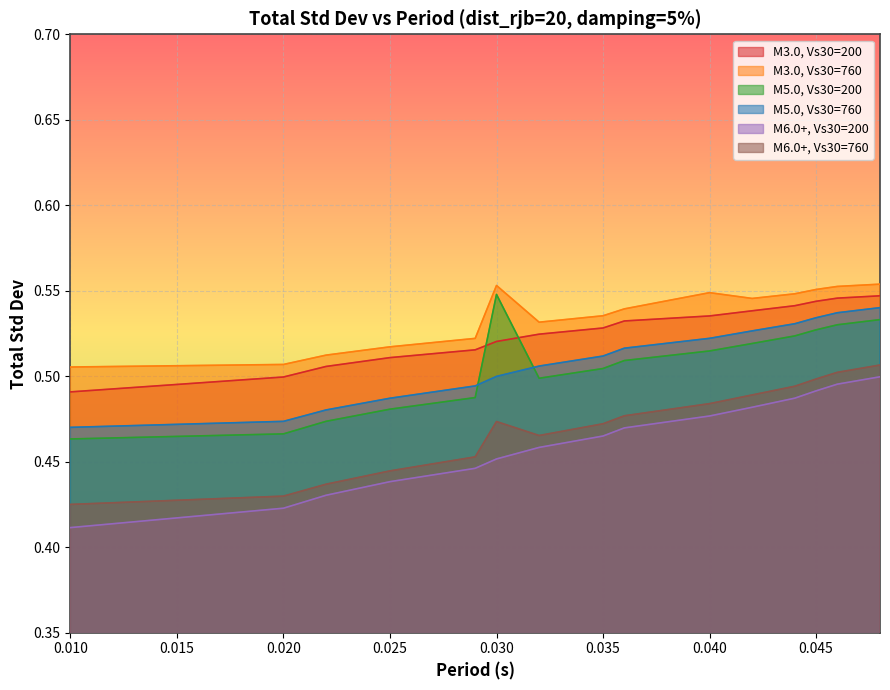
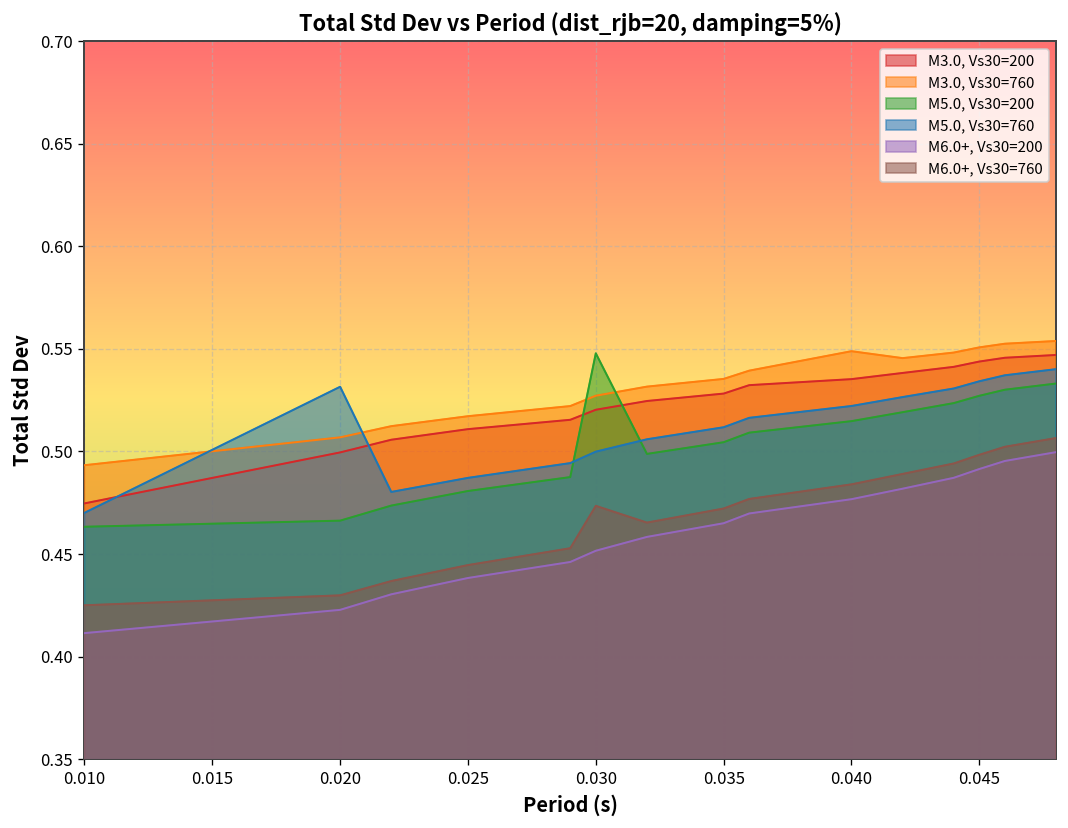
  {
    "M3.0, Vs30=200": {
-     "0.010": 0.491,
+     "0.010": 0.475,
      "0.020": 0.500,
      "0.025": 0.511,
      "0.030": 0.520,
      "0.035": 0.528,
      "0.040": 0.535,
      "0.045": 0.544
    },
    "M3.0, Vs30=760": {
-     "0.010": 0.505,
+     "0.010": 0.493,
      "0.020": 0.507,
      "0.025": 0.517,
-     "0.030": 0.553,
+     "0.030": 0.527,
      "0.035": 0.535,
      "0.040": 0.549,
      "0.045": 0.551
    },
    "M5.0, Vs30=200": {
      "0.010": 0.463,
      "0.020": 0.466,
      "0.025": 0.481,
      "0.030": 0.548,
      "0.035": 0.505,
      "0.040": 0.515,
      "0.045": 0.527
    },
    "M5.0, Vs30=760": {
      "0.010": 0.470,
-     "0.020": 0.474,
+     "0.020": 0.532,
      "0.025": 0.487,
      "0.030": 0.500,
      "0.035": 0.512,
      "0.040": 0.522,
      "0.045": 0.534
    },
    "M6.0+, Vs30=200": {
      "0.010": 0.411,
      "0.020": 0.423,
      "0.025": 0.438,
      "0.030": 0.452,
      "0.035": 0.465,
      "0.040": 0.477,
      "0.045": 0.491
    },
    "M6.0+, Vs30=760": {
      "0.010": 0.425,
      "0.020": 0.430,
      "0.025": 0.445,
      "0.030": 0.473,
      "0.035": 0.472,
      "0.040": 0.484,
      "0.045": 0.498
    }
  }
